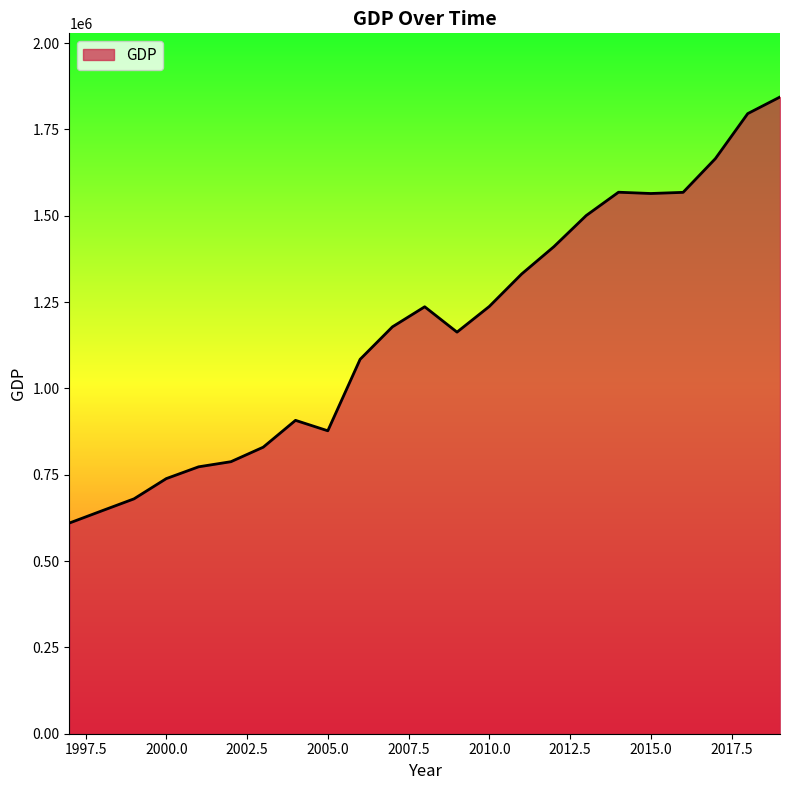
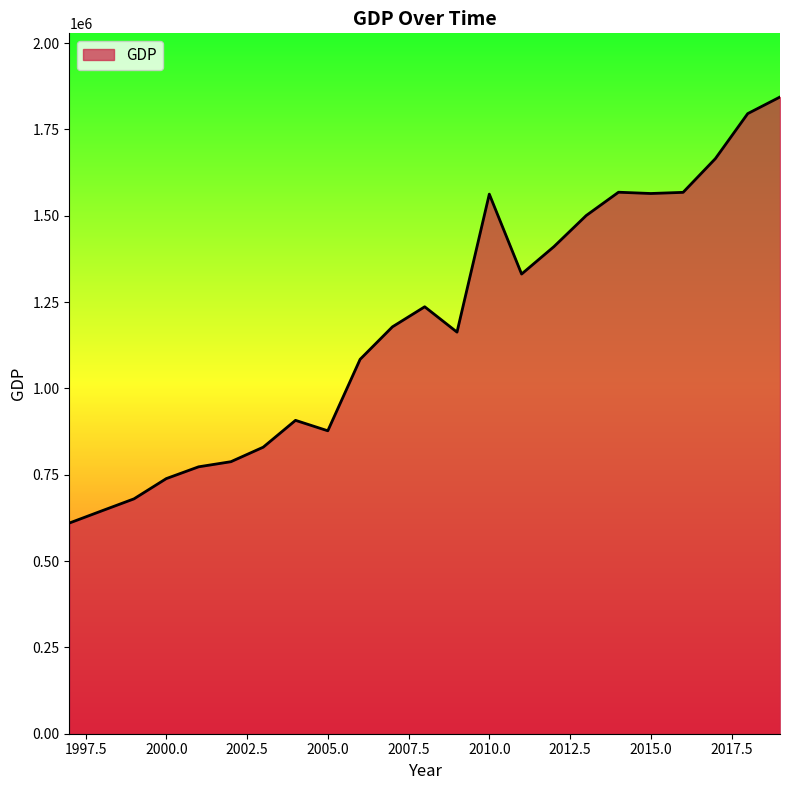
  {
    "2000.0": 740000,
    "2005.0": 880000,
-   "2010.0": 1240000,
+   "2010.0": 1560000,
    "2015.0": 1560000
  }
